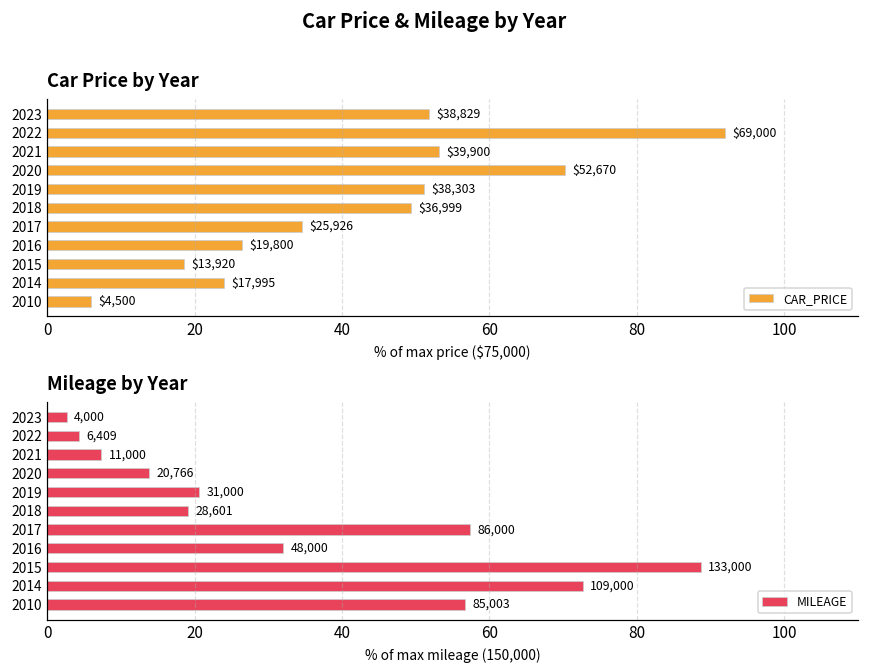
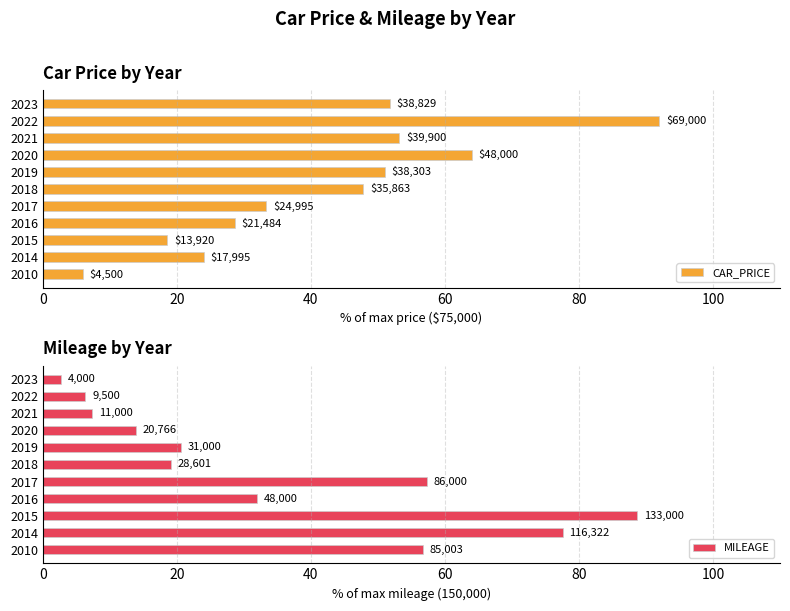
  {
    "Car Price by Year": {
-     "2020": "$52,670",
-     "2018": "$36,999",
-     "2017": "$25,926",
-     "2016": "$19,800"
+     "2020": "$48,000",
+     "2018": "$35,863",
+     "2017": "$24,995",
+     "2016": "$21,484"
    },
    "Mileage by Year": {
-     "2022": "6,409",
-     "2014": "109,000"
+     "2022": "9,500",
+     "2014": "116,322"
    }
  }
